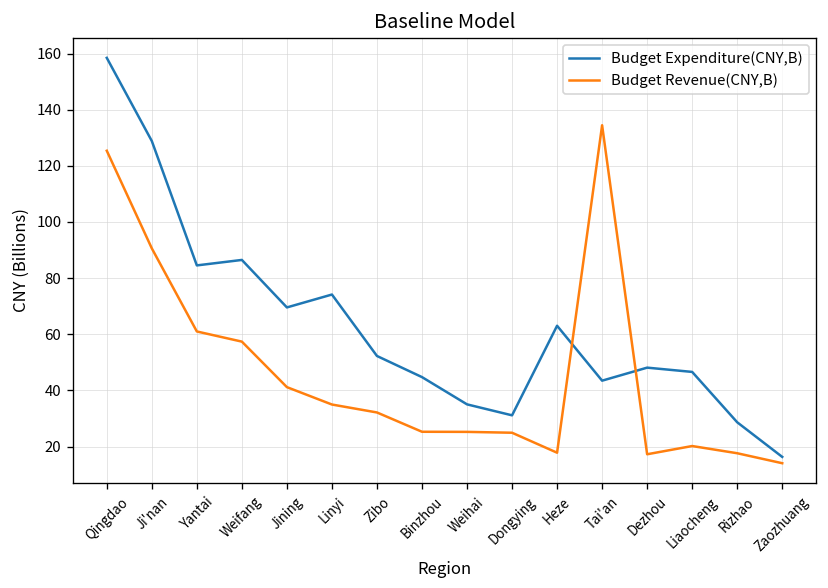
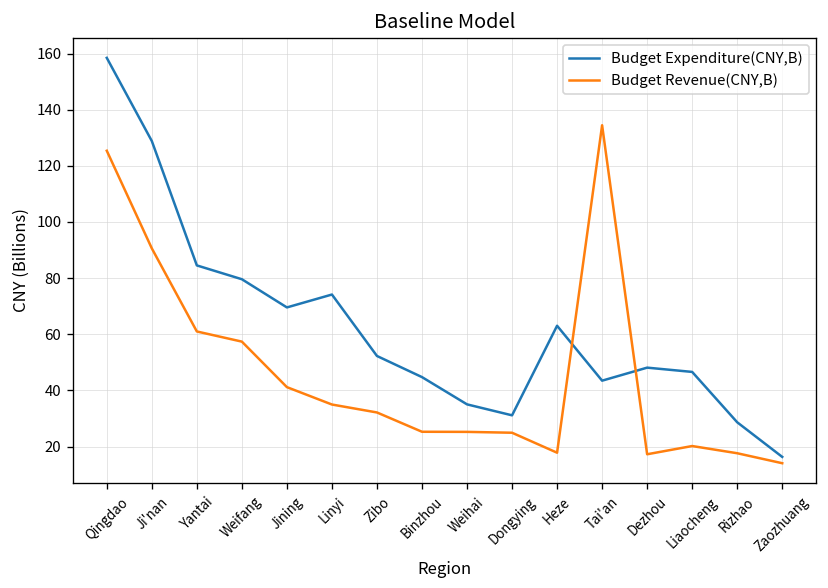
  {
    "Budget Expenditure(CNY,B)": {
      "Qingdao": 158,
      "Ji'nan": 129,
      "Yantai": 85,
-     "Weifang": 86,
+     "Weifang": 80,
      "Jining": 70,
      "Linyi": 74,
      "Zibo": 52,
      "Binzhou": 45,
      "Weihai": 35,
      "Dongying": 31,
      "Heze": 63,
      "Tai'an": 43,
      "Dezhou": 48,
      "Liaocheng": 47,
      "Rizhao": 29,
      "Zaozhuang": 16
    },
    "Budget Revenue(CNY,B)": {
      "Qingdao": 125,
      "Ji'nan": 91,
      "Yantai": 61,
      "Weifang": 57,
      "Jining": 41,
      "Linyi": 35,
      "Zibo": 32,
      "Binzhou": 25,
      "Weihai": 25,
      "Dongying": 25,
      "Heze": 18,
      "Tai'an": 134,
      "Dezhou": 17,
      "Liaocheng": 20,
      "Rizhao": 18,
      "Zaozhuang": 14
    }
  }
